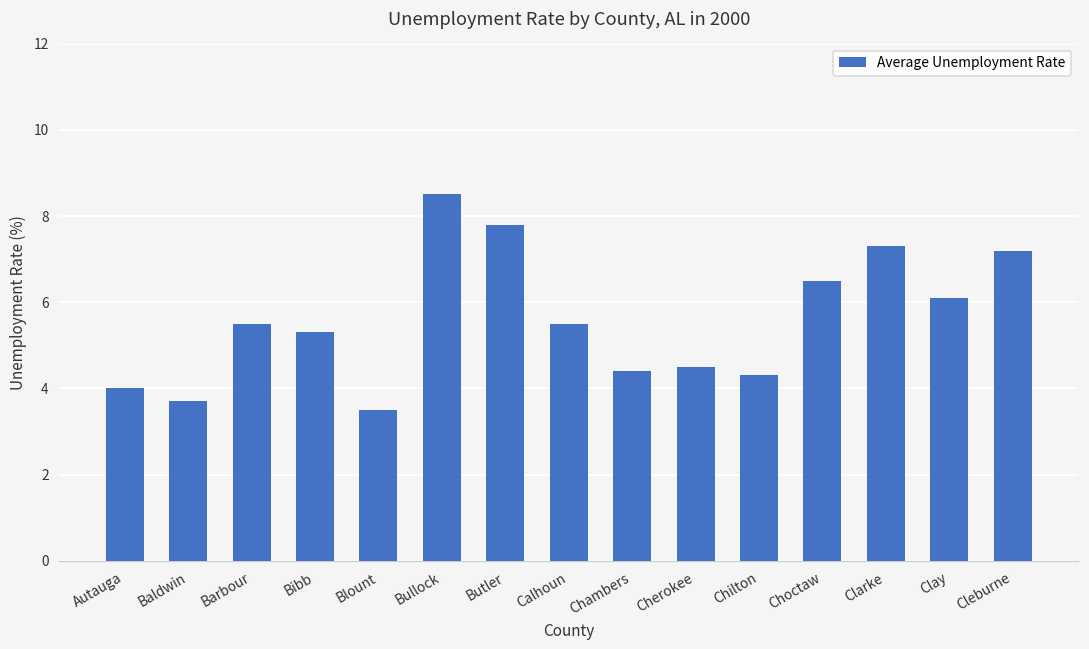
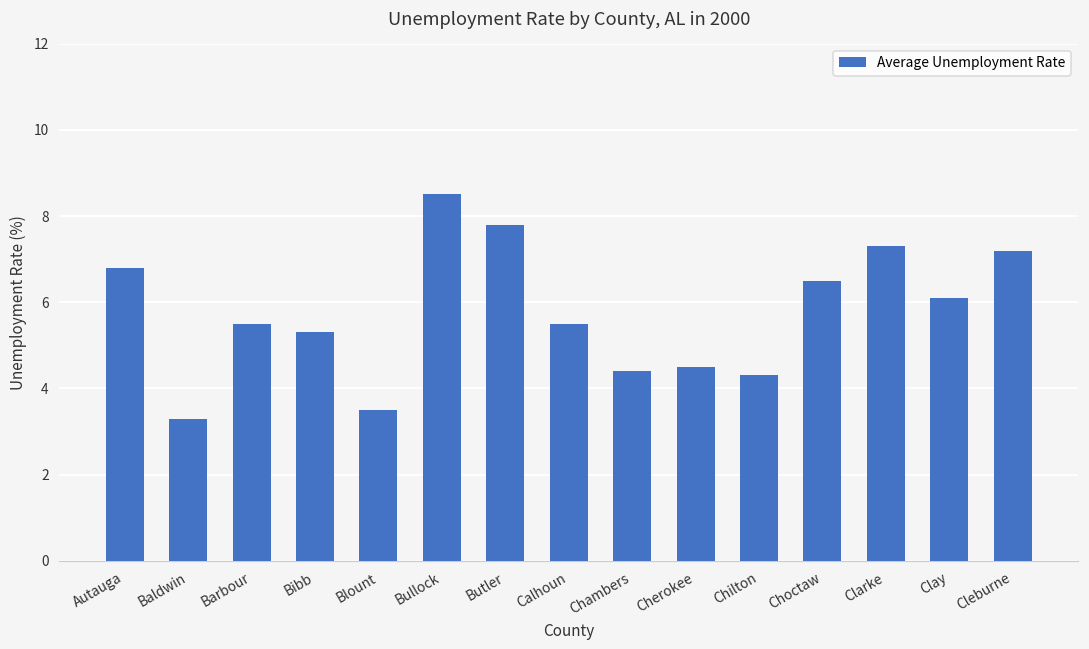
  {
-   "Autauga": 4.0,
-   "Baldwin": 3.7,
+   "Autauga": 6.8,
+   "Baldwin": 3.3,
    "Barbour": 5.5,
    "Bibb": 5.3,
    "Blount": 3.5,
    "Bullock": 8.5,
    "Butler": 7.8,
    "Calhoun": 5.5,
    "Chambers": 4.4,
    "Cherokee": 4.5,
    "Chilton": 4.3,
    "Choctaw": 6.5,
    "Clarke": 7.3,
    "Clay": 6.1,
    "Cleburne": 7.2
  }
